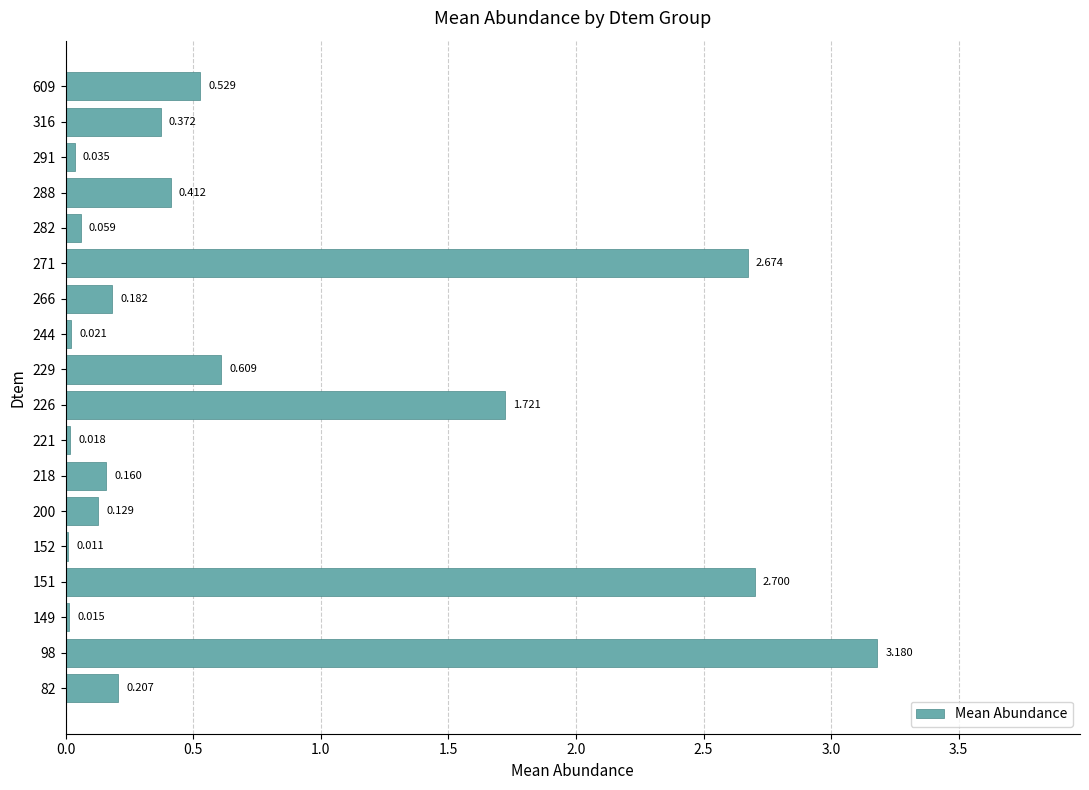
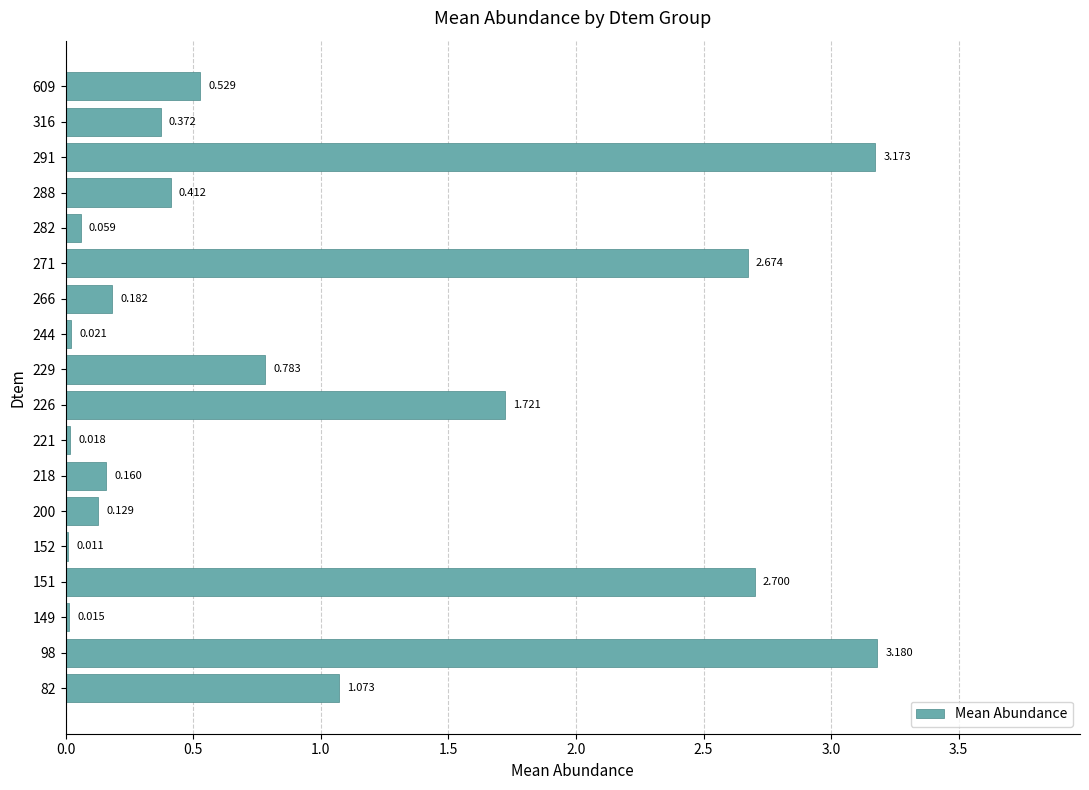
  {
    "609": 0.529,
    "316": 0.372,
-   "291": 0.035,
+   "291": 3.173,
    "288": 0.412,
    "282": 0.059,
    "271": 2.674,
    "266": 0.182,
    "244": 0.021,
-   "229": 0.609,
+   "229": 0.783,
    "226": 1.721,
    "221": 0.018,
    "218": 0.160,
    "200": 0.129,
    "152": 0.011,
    "151": 2.700,
    "149": 0.015,
    "98": 3.180,
-   "82": 0.207
+   "82": 1.073
  }
